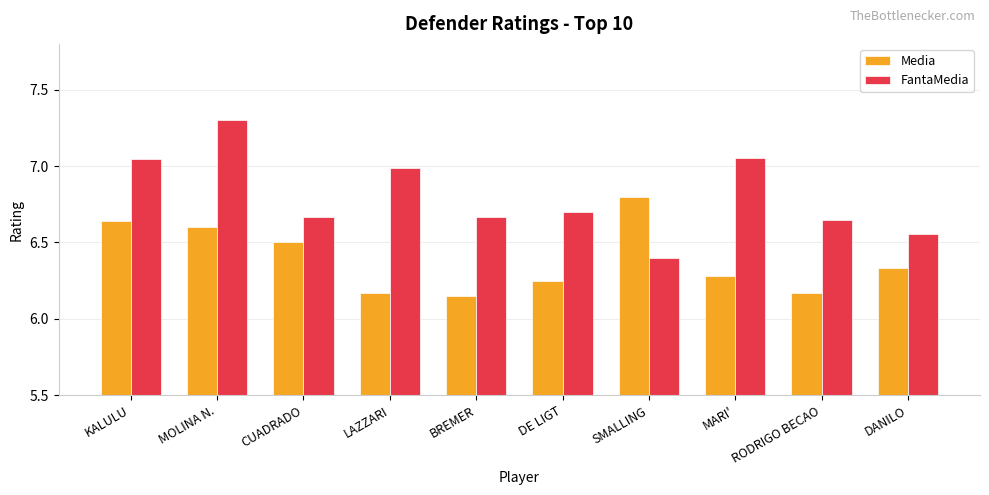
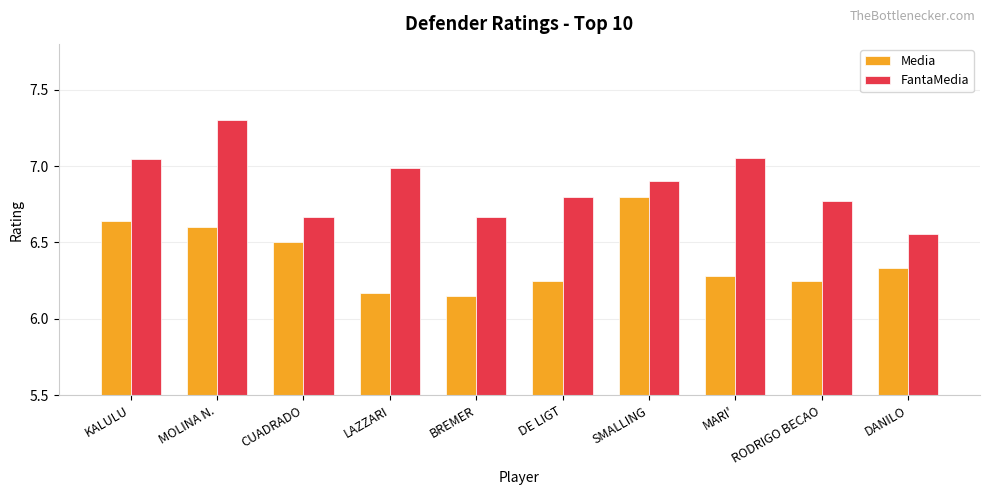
  {
    "Media": {
      "KALULU": 6.64,
      "MOLINA N.": 6.60,
      "CUADRADO": 6.50,
      "LAZZARI": 6.17,
      "BREMER": 6.15,
      "DE LIGT": 6.25,
      "SMALLING": 6.80,
      "MARI'": 6.28,
-     "RODRIGO BECAO": 6.17,
+     "RODRIGO BECAO": 6.25,
      "DANILO": 6.33
    },
    "FantaMedia": {
      "KALULU": 7.04,
      "MOLINA N.": 7.30,
      "CUADRADO": 6.67,
      "LAZZARI": 6.98,
      "BREMER": 6.67,
-     "DE LIGT": 6.7,
-     "SMALLING": 6.4,
+     "DE LIGT": 6.8,
+     "SMALLING": 6.9,
      "MARI'": 7.05,
-     "RODRIGO BECAO": 6.65,
+     "RODRIGO BECAO": 6.77,
      "DANILO": 6.56
    }
  }
